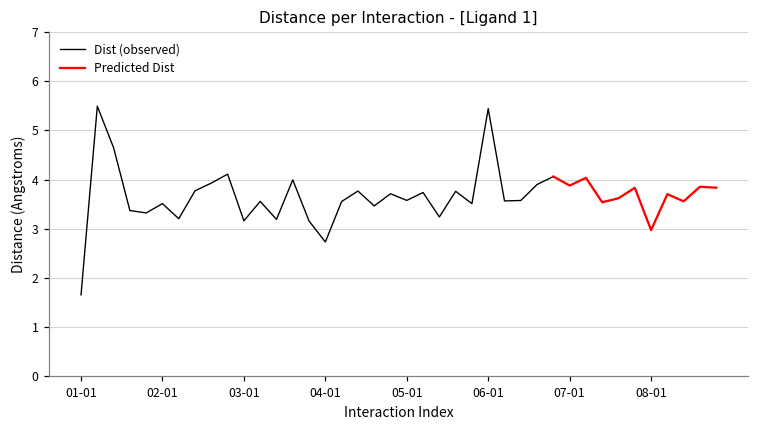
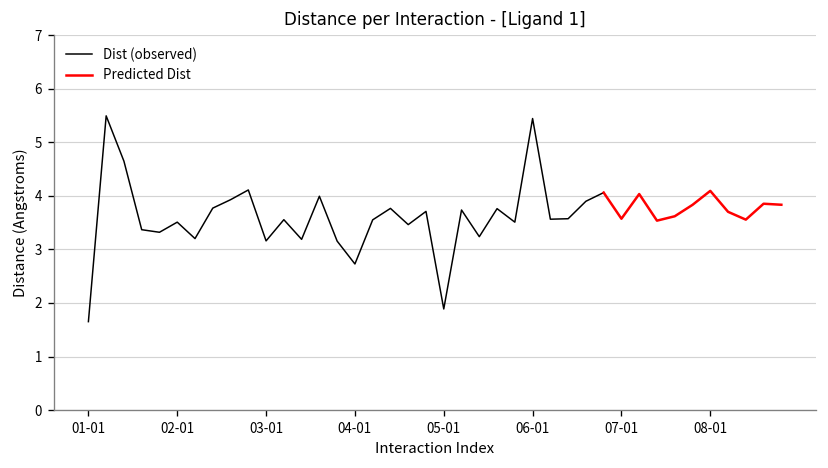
  {
    "Dist (observed)": {
      "01-01": 1.7,
      "02-01": 3.5,
      "03-01": 3.2,
      "04-01": 2.7,
-     "05-01": 3.6,
+     "05-01": 1.9,
      "06-01": 5.4
    },
    "Predicted Dist": {
-     "07-01": 3.9,
-     "08-01": 3.0
+     "07-01": 3.6,
+     "08-01": 4.1
    }
  }
